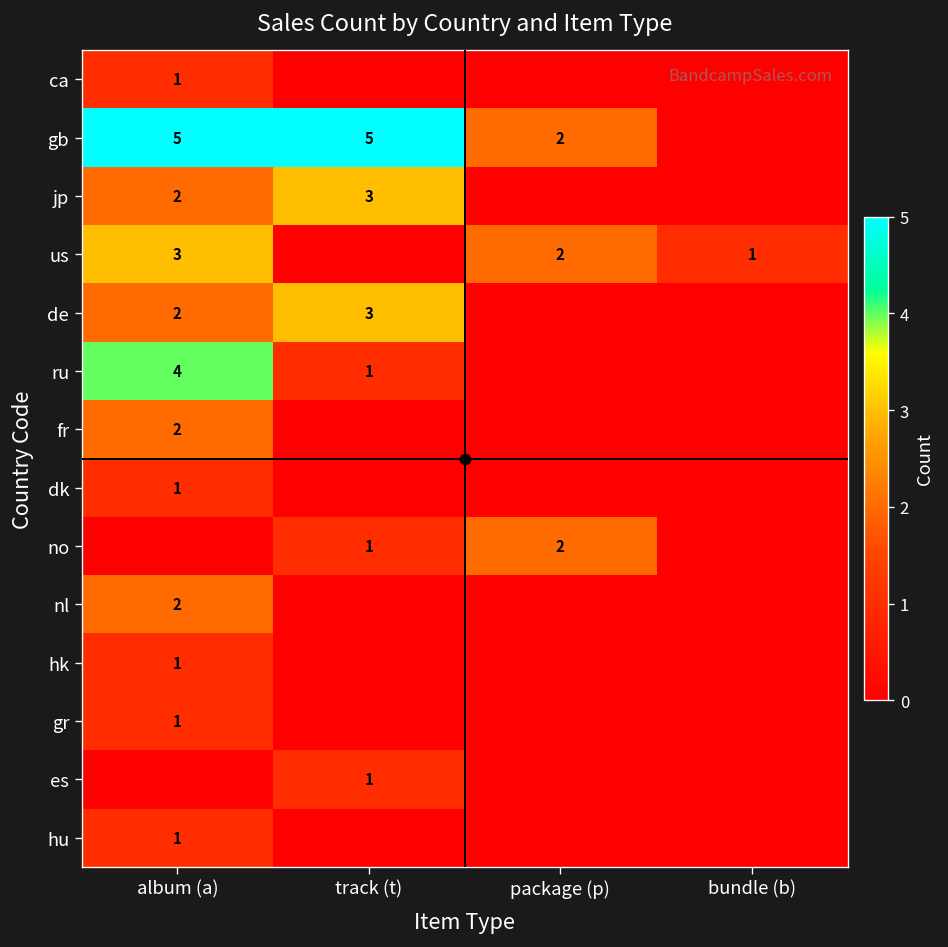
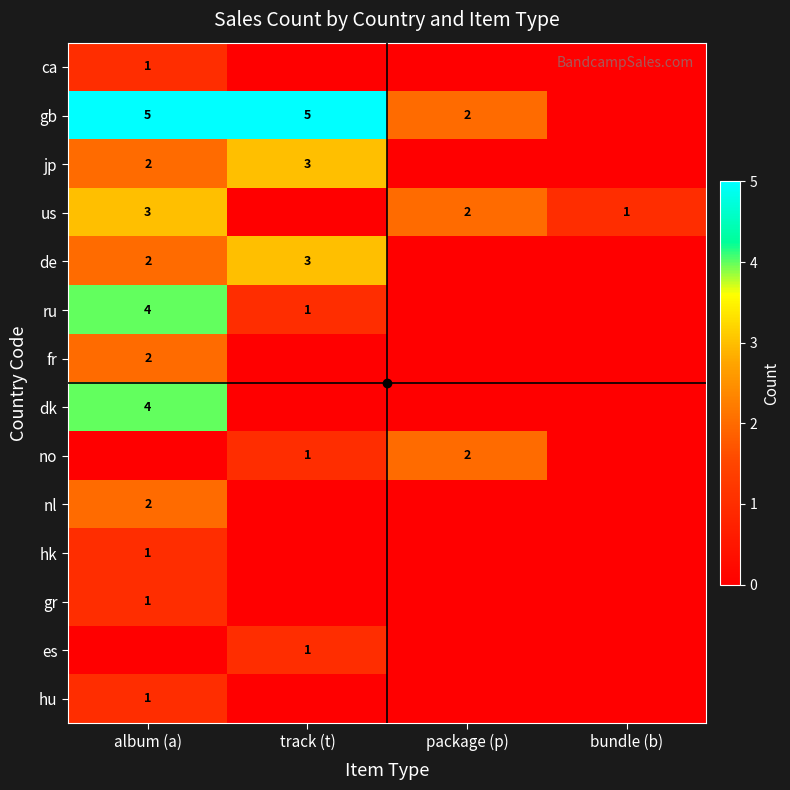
  {
    "ca": {
      "album (a)": 1
    },
    "gb": {
      "album (a)": 5,
      "track (t)": 5,
      "package (p)": 2
    },
    "jp": {
      "album (a)": 2,
      "track (t)": 3
    },
    "us": {
      "album (a)": 3,
      "package (p)": 2,
      "bundle (b)": 1
    },
    "de": {
      "album (a)": 2,
      "track (t)": 3
    },
    "ru": {
      "album (a)": 4,
      "track (t)": 1
    },
    "fr": {
      "album (a)": 2
    },
    "dk": {
-     "album (a)": 1
+     "album (a)": 4
    },
    "no": {
      "track (t)": 1,
      "package (p)": 2
    },
    "nl": {
      "album (a)": 2
    },
    "hk": {
      "album (a)": 1
    },
    "gr": {
      "album (a)": 1
    },
    "es": {
      "track (t)": 1
    },
    "hu": {
      "album (a)": 1
    }
  }
